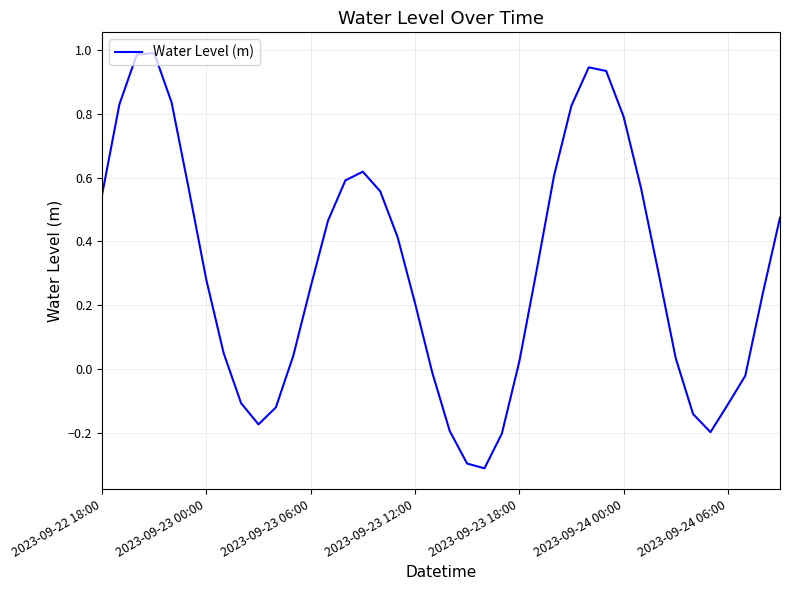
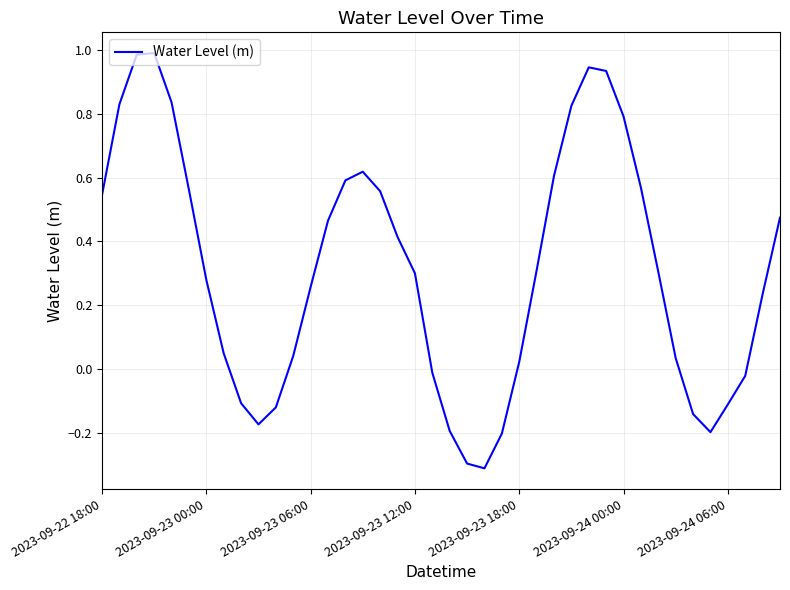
  {
    "2023-09-22 18:00": 0.55,
    "2023-09-23 00:00": 0.28,
    "2023-09-23 06:00": 0.26,
-   "2023-09-23 12:00": 0.21,
+   "2023-09-23 12:00": 0.30,
    "2023-09-23 18:00": 0.02,
    "2023-09-24 00:00": 0.79,
    "2023-09-24 06:00": -0.11
  }
